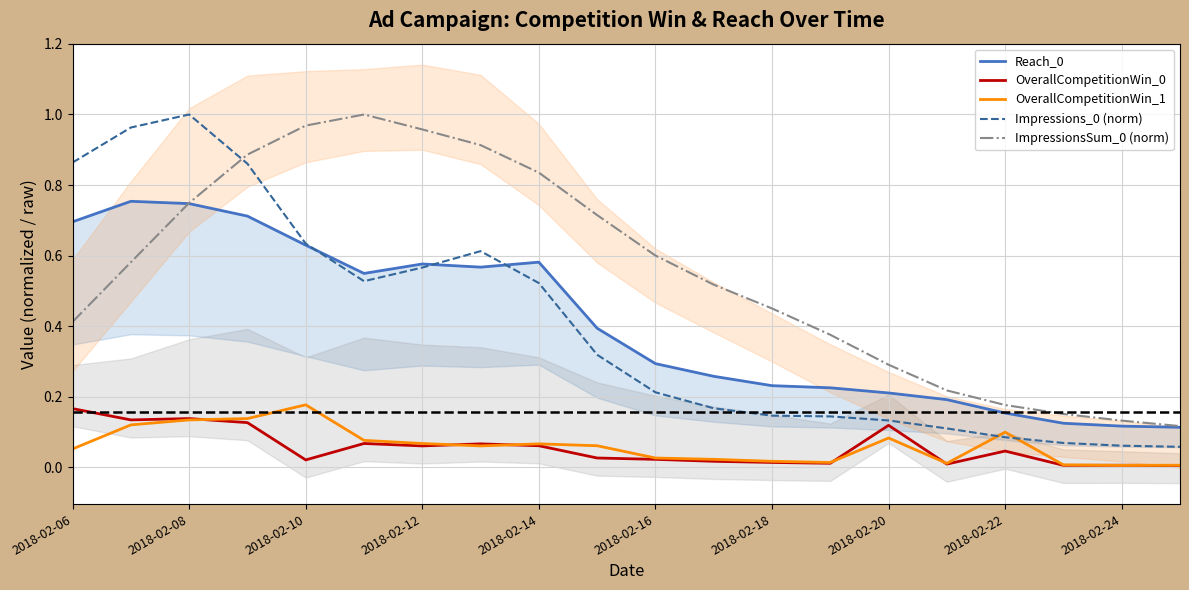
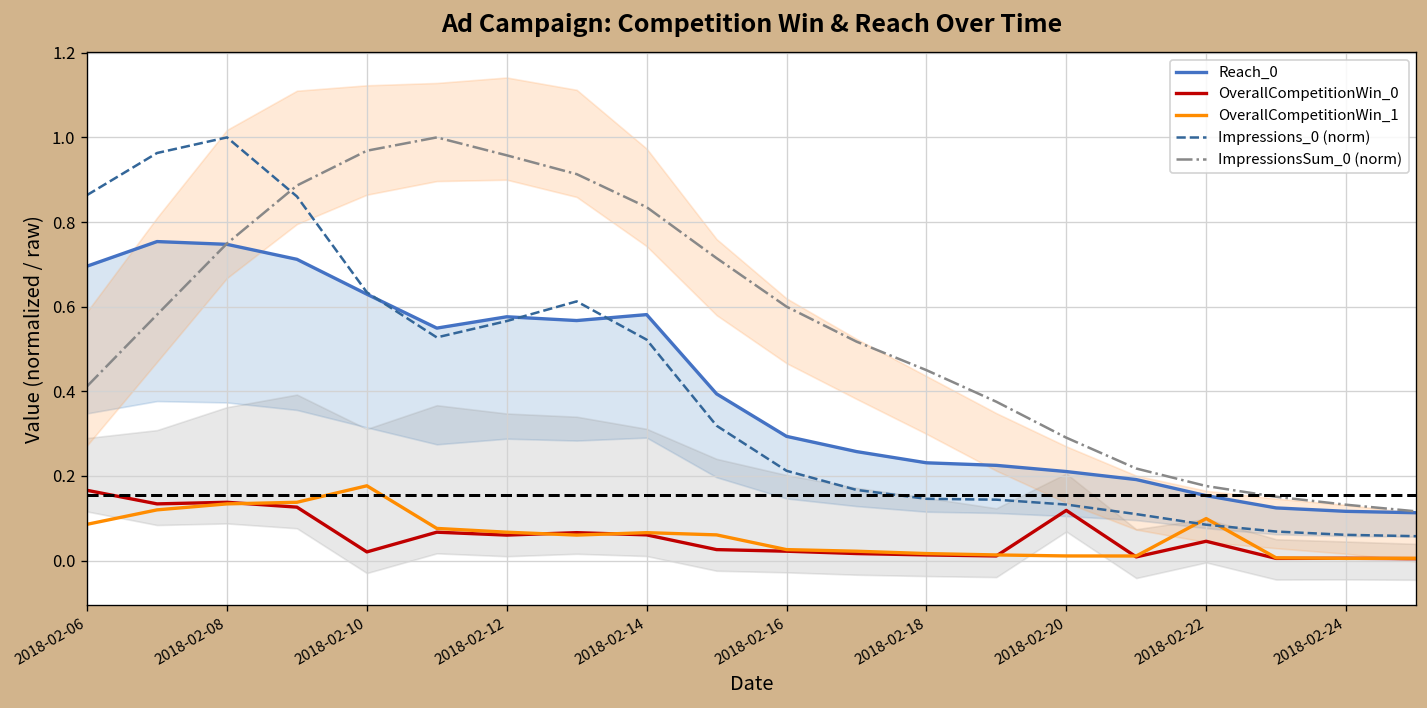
  {
    "OverallCompetitionWin_0": {
      "2018-02-06": 0.17,
      "2018-02-10": 0.02,
      "2018-02-20": 0.12,
      "2018-02-22": 0.05
    },
    "OverallCompetitionWin_1": {
-     "2018-02-06": 0.05,
+     "2018-02-06": 0.09,
      "2018-02-10": 0.18,
-     "2018-02-20": 0.08
+     "2018-02-20": 0.01
    }
  }
